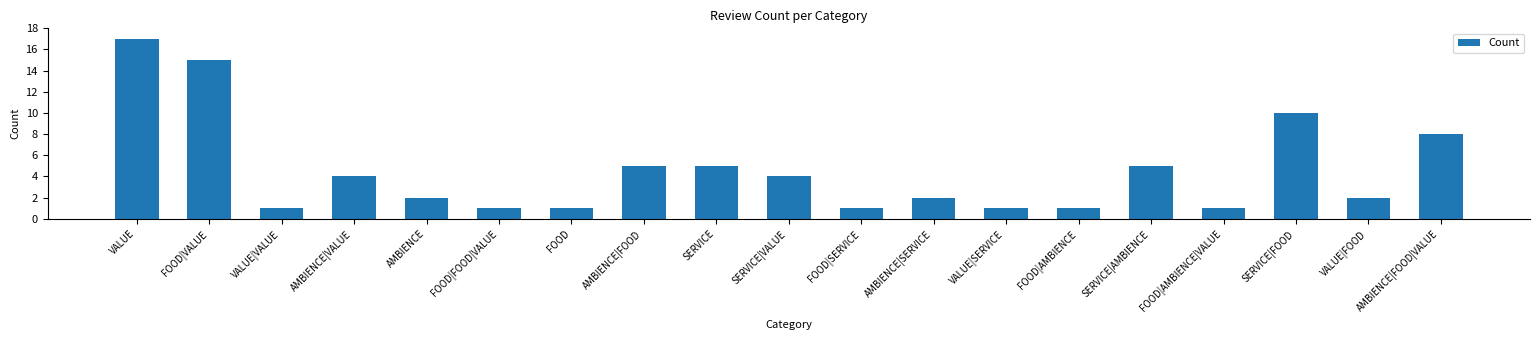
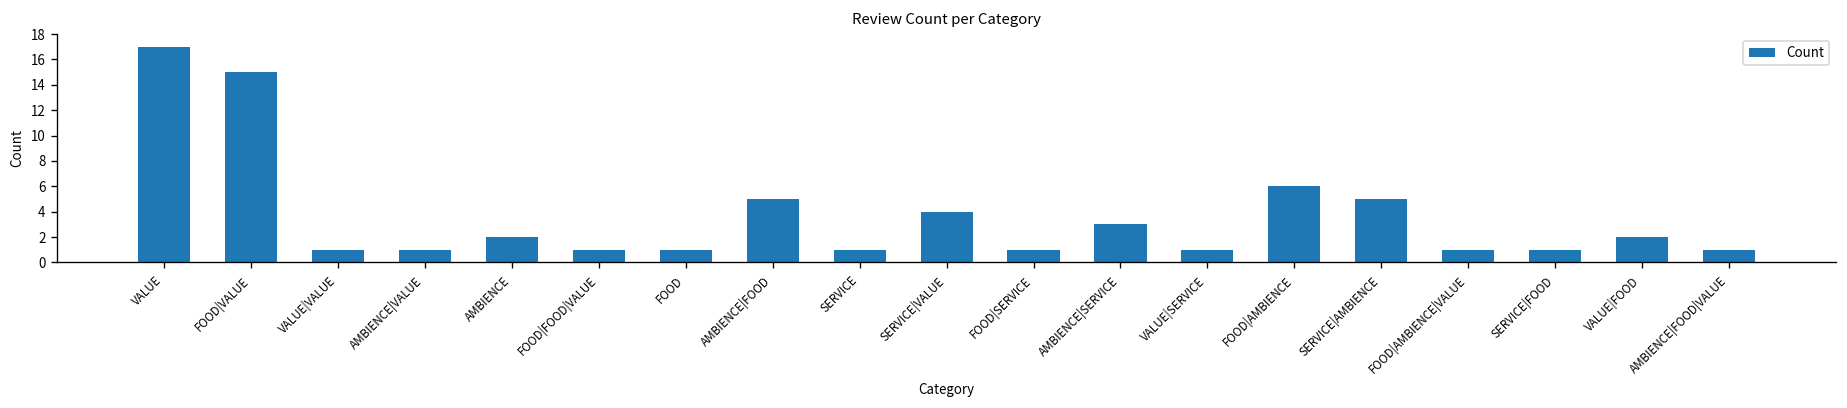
  {
    "VALUE": 17,
    "FOOD|VALUE": 15,
    "VALUE|VALUE": 1,
-   "AMBIENCE|VALUE": 4,
+   "AMBIENCE|VALUE": 1,
    "AMBIENCE": 2,
    "FOOD|FOOD|VALUE": 1,
    "FOOD": 1,
    "AMBIENCE|FOOD": 5,
-   "SERVICE": 5,
+   "SERVICE": 1,
    "SERVICE|VALUE": 4,
    "FOOD|SERVICE": 1,
-   "AMBIENCE|SERVICE": 2,
+   "AMBIENCE|SERVICE": 3,
    "VALUE|SERVICE": 1,
-   "FOOD|AMBIENCE": 1,
+   "FOOD|AMBIENCE": 6,
    "SERVICE|AMBIENCE": 5,
    "FOOD|AMBIENCE|VALUE": 1,
-   "SERVICE|FOOD": 10,
+   "SERVICE|FOOD": 1,
    "VALUE|FOOD": 2,
-   "AMBIENCE|FOOD|VALUE": 8
+   "AMBIENCE|FOOD|VALUE": 1
  }
